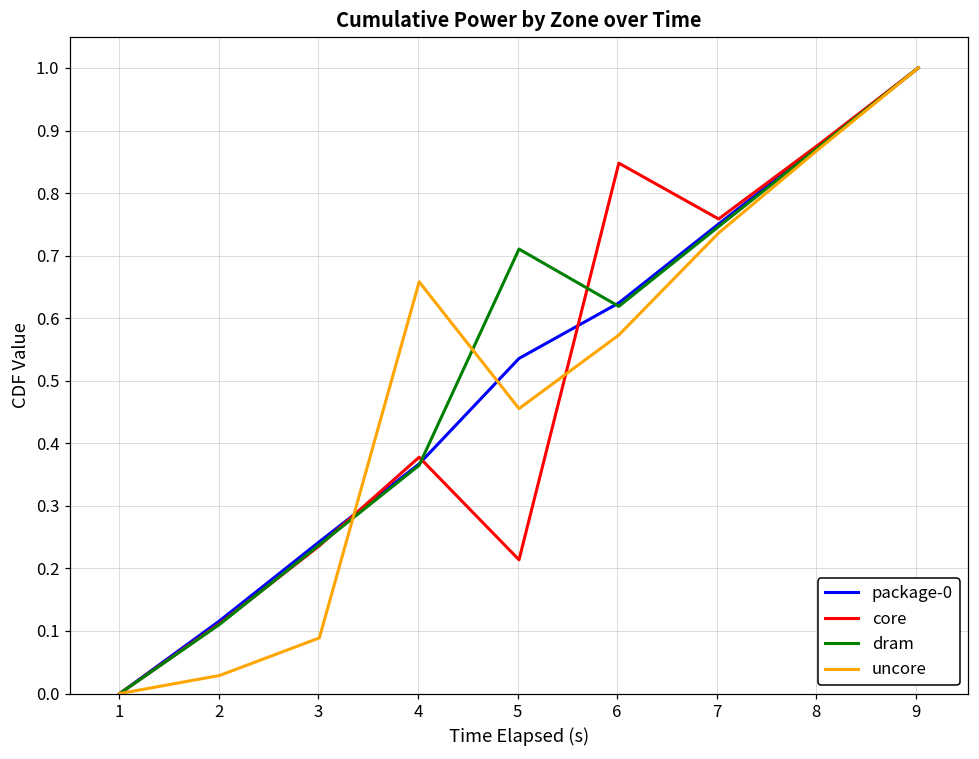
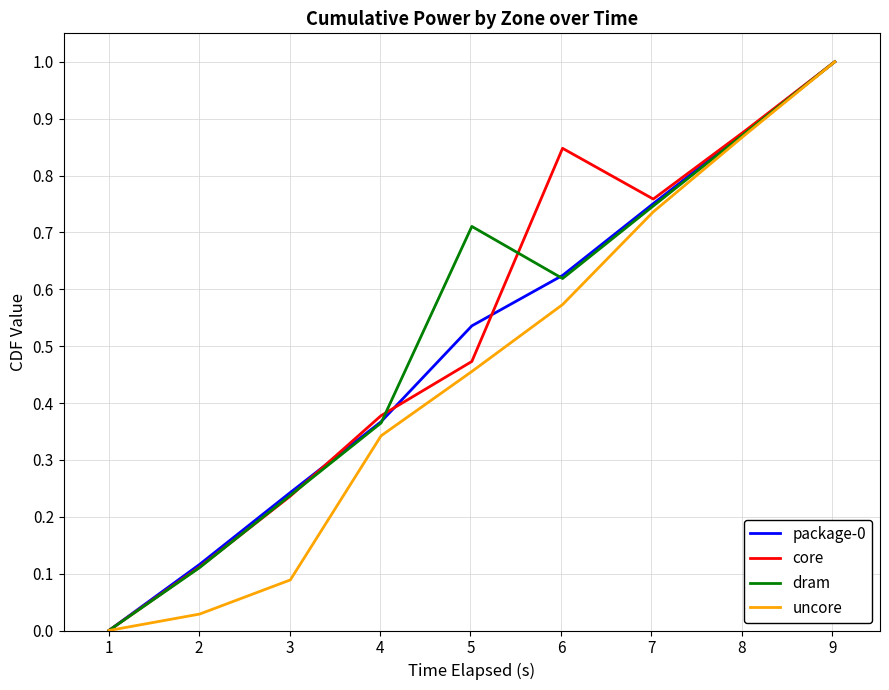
  {
    "package-0": {
      "2": 0.12,
      "3": 0.24,
      "5": 0.54,
      "6": 0.62
    },
    "core": {
      "4": 0.38,
-     "5": 0.21,
+     "5": 0.47,
      "6": 0.85
    },
    "dram": {
      "5": 0.71,
      "6": 0.62
    },
    "uncore": {
      "2": 0.03,
      "3": 0.09,
-     "4": 0.66,
+     "4": 0.34,
      "5": 0.46,
      "6": 0.57
    }
  }
